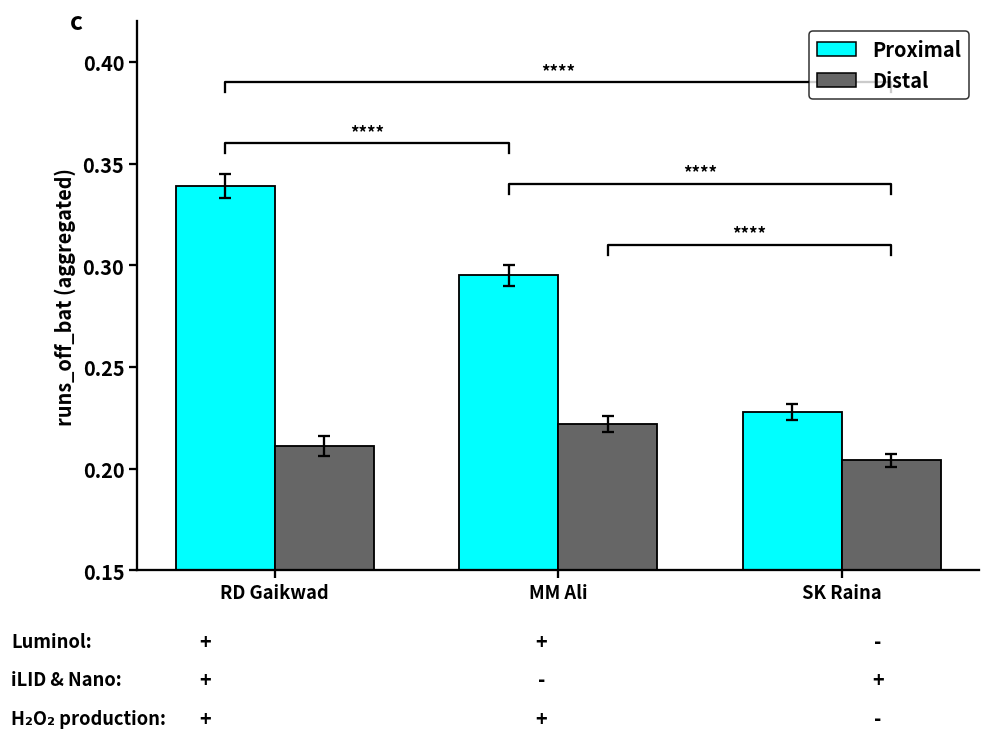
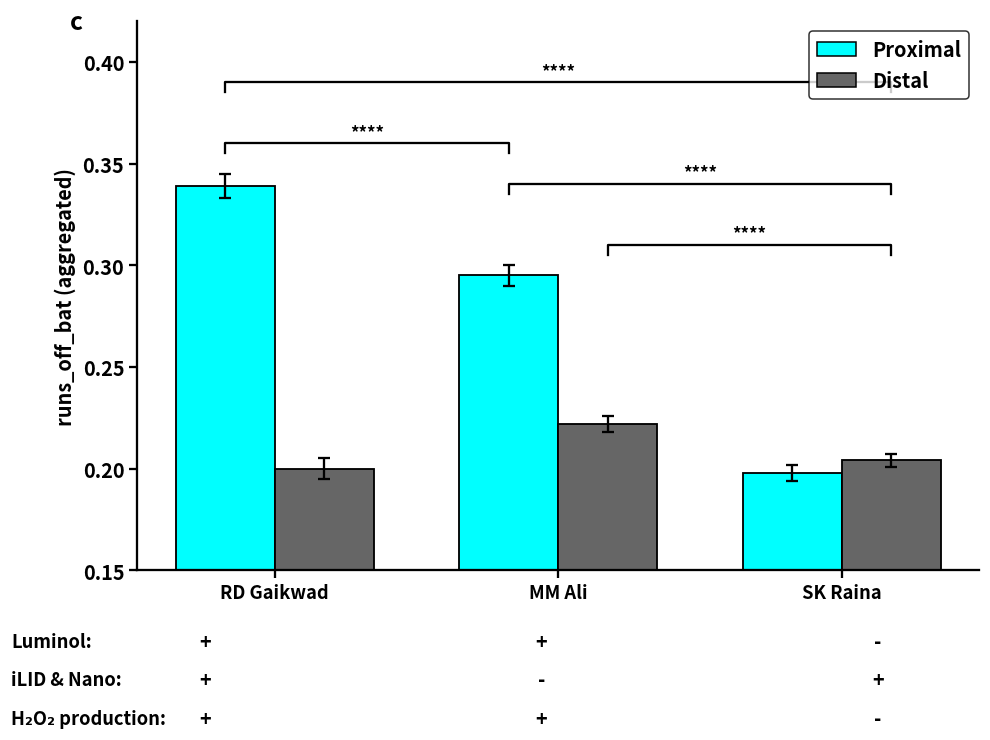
  {
    "Proximal": {
      "RD Gaikwad": 0.339,
      "MM Ali": 0.295,
-     "SK Raina": 0.228
+     "SK Raina": 0.198
    },
    "Distal": {
-     "RD Gaikwad": 0.211,
+     "RD Gaikwad": 0.200,
      "MM Ali": 0.222,
      "SK Raina": 0.204
    }
  }
